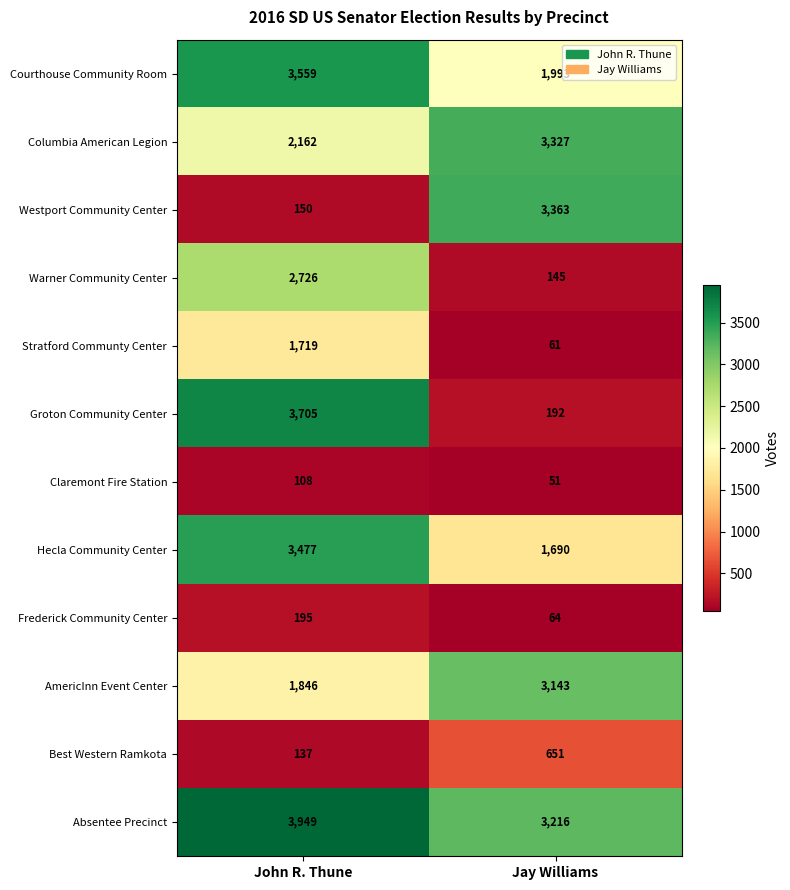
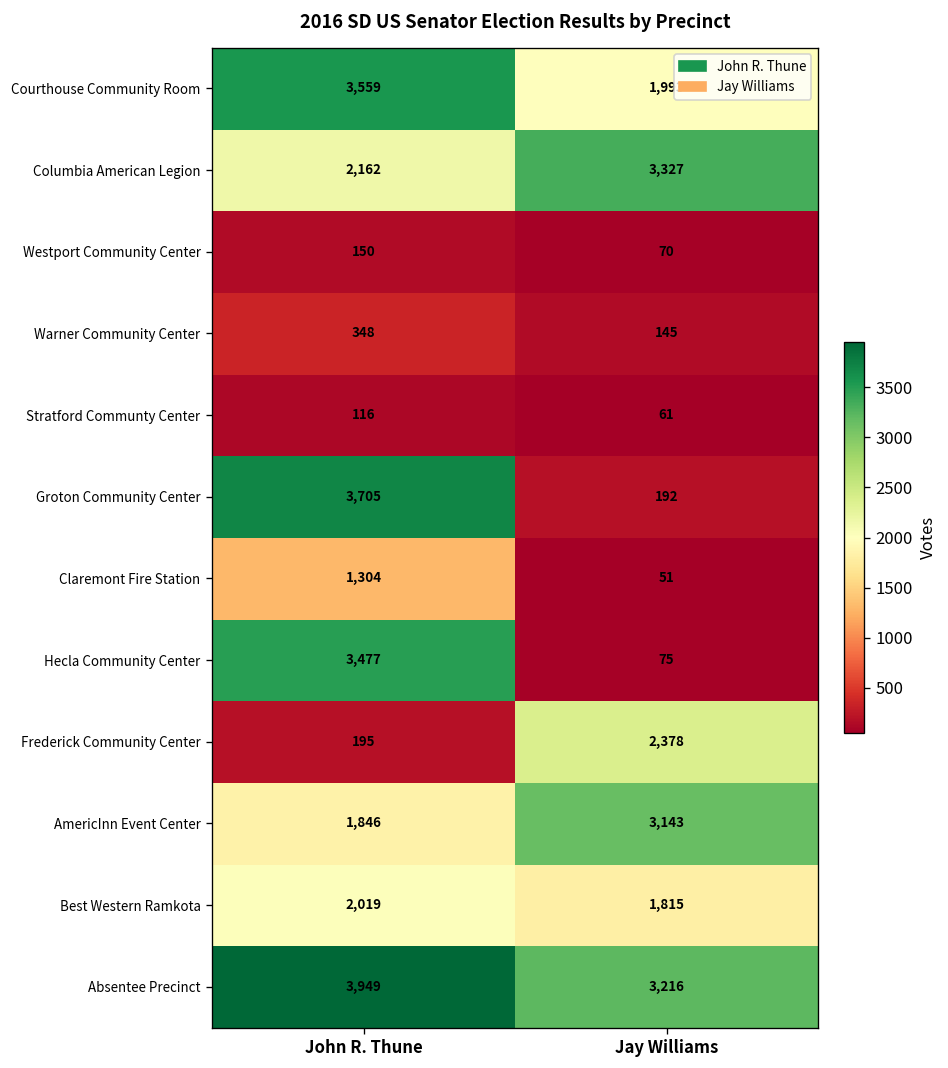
  {
    "Courthouse Community Room": {
      "John R. Thune": "3,559"
    },
    "Columbia American Legion": {
      "John R. Thune": "2,162",
      "Jay Williams": "3,327"
    },
    "Westport Community Center": {
      "John R. Thune": "150",
-     "Jay Williams": "3,363"
+     "Jay Williams": "70"
    },
    "Warner Community Center": {
-     "John R. Thune": "2,726",
+     "John R. Thune": "348",
      "Jay Williams": "145"
    },
    "Stratford Communty Center": {
-     "John R. Thune": "1,719",
+     "John R. Thune": "116",
      "Jay Williams": "61"
    },
    "Groton Community Center": {
      "John R. Thune": "3,705",
      "Jay Williams": "192"
    },
    "Claremont Fire Station": {
-     "John R. Thune": "108",
+     "John R. Thune": "1,304",
      "Jay Williams": "51"
    },
    "Hecla Community Center": {
      "John R. Thune": "3,477",
-     "Jay Williams": "1,690"
+     "Jay Williams": "75"
    },
    "Frederick Community Center": {
      "John R. Thune": "195",
-     "Jay Williams": "64"
+     "Jay Williams": "2,378"
    },
    "AmericInn Event Center": {
      "John R. Thune": "1,846",
      "Jay Williams": "3,143"
    },
    "Best Western Ramkota": {
-     "John R. Thune": "137",
-     "Jay Williams": "651"
+     "John R. Thune": "2,019",
+     "Jay Williams": "1,815"
    },
    "Absentee Precinct": {
      "John R. Thune": "3,949",
      "Jay Williams": "3,216"
    }
  }
